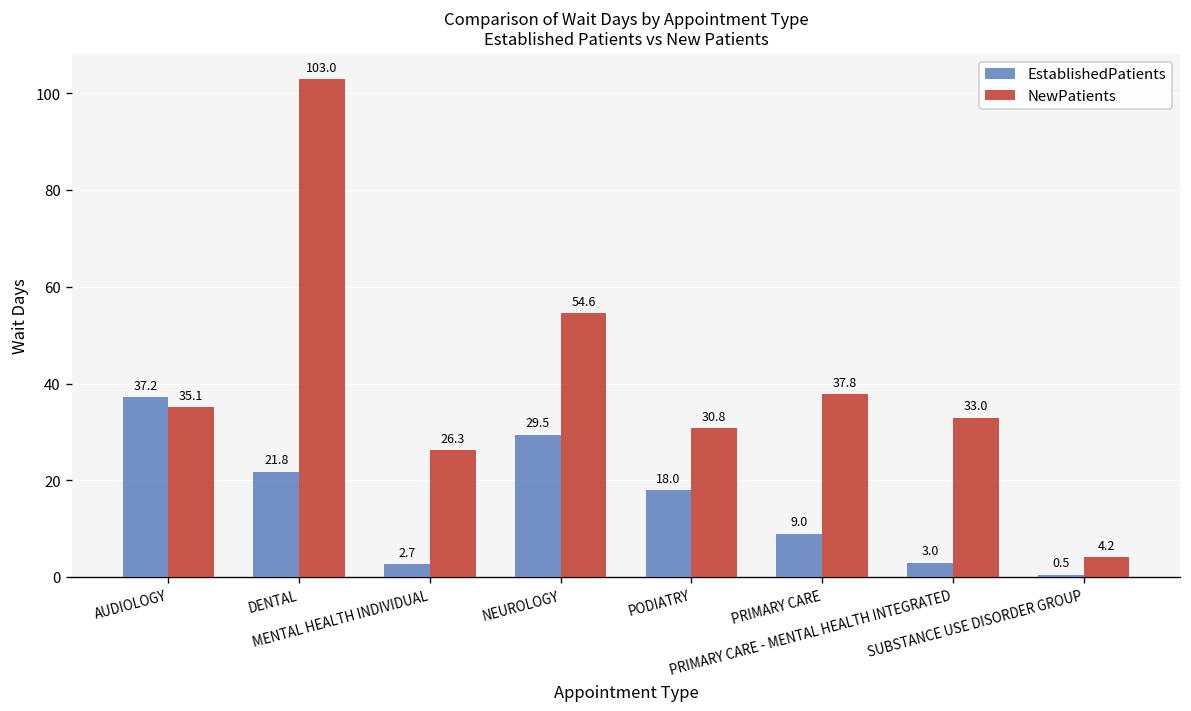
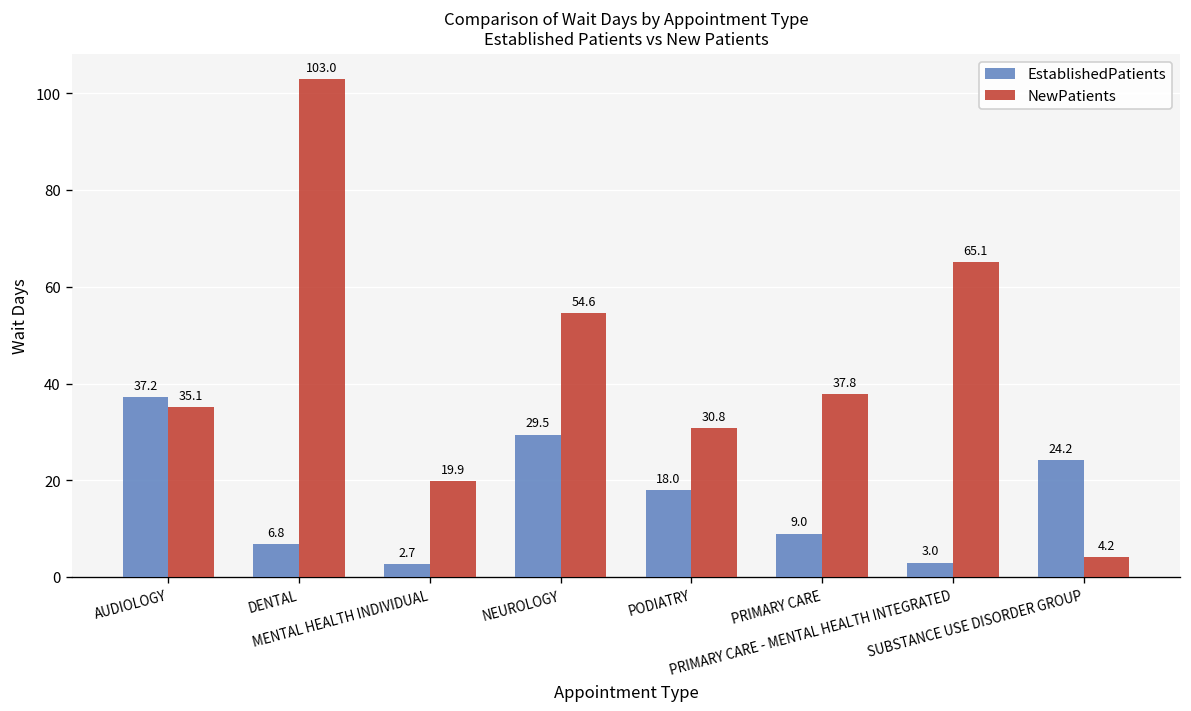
  {
    "EstablishedPatients": {
      "AUDIOLOGY": 37.2,
-     "DENTAL": 21.8,
+     "DENTAL": 6.8,
      "MENTAL HEALTH INDIVIDUAL": 2.7,
      "NEUROLOGY": 29.5,
      "PODIATRY": 18.0,
      "PRIMARY CARE": 9.0,
      "PRIMARY CARE - MENTAL HEALTH INTEGRATED": 3.0,
-     "SUBSTANCE USE DISORDER GROUP": 0.5
+     "SUBSTANCE USE DISORDER GROUP": 24.2
    },
    "NewPatients": {
      "AUDIOLOGY": 35.1,
      "DENTAL": 103.0,
-     "MENTAL HEALTH INDIVIDUAL": 26.3,
+     "MENTAL HEALTH INDIVIDUAL": 19.9,
      "NEUROLOGY": 54.6,
      "PODIATRY": 30.8,
      "PRIMARY CARE": 37.8,
-     "PRIMARY CARE - MENTAL HEALTH INTEGRATED": 33.0,
+     "PRIMARY CARE - MENTAL HEALTH INTEGRATED": 65.1,
      "SUBSTANCE USE DISORDER GROUP": 4.2
    }
  }
